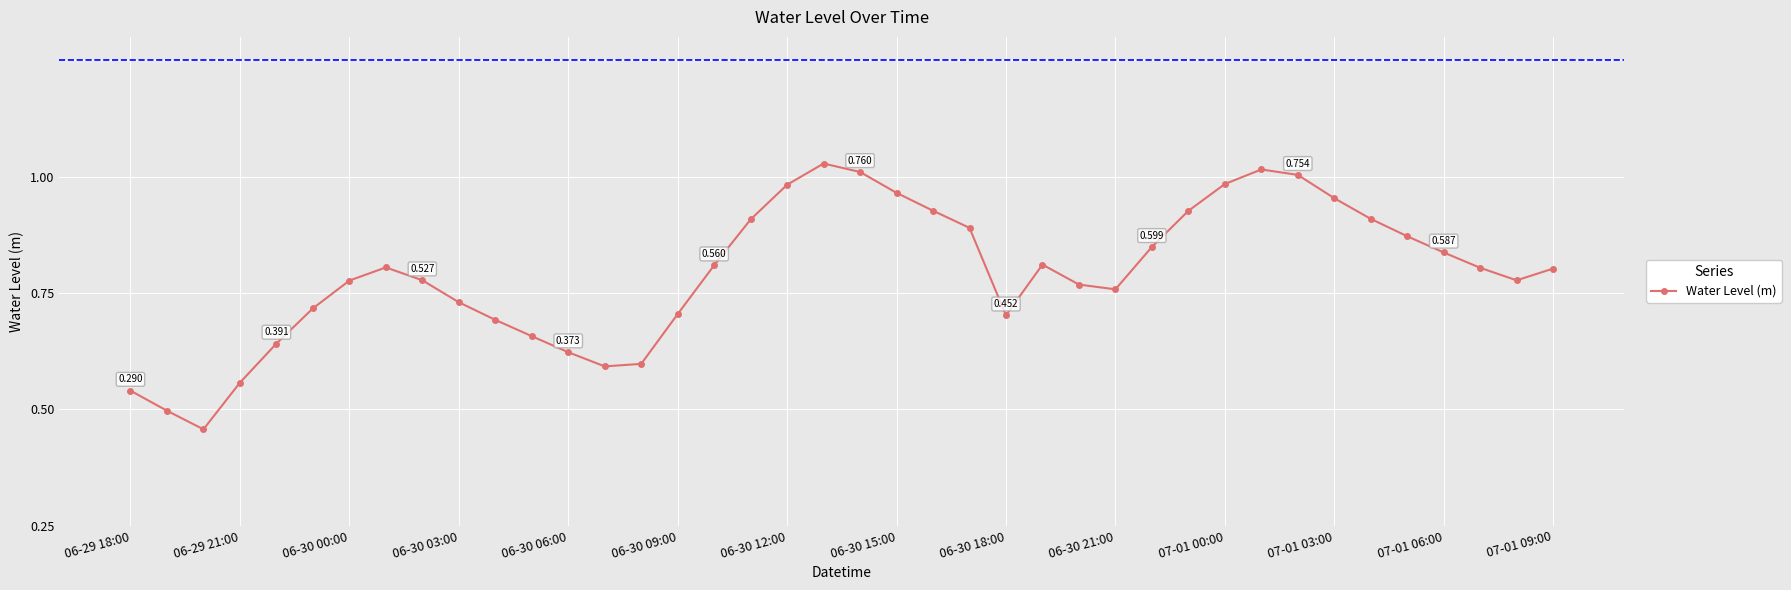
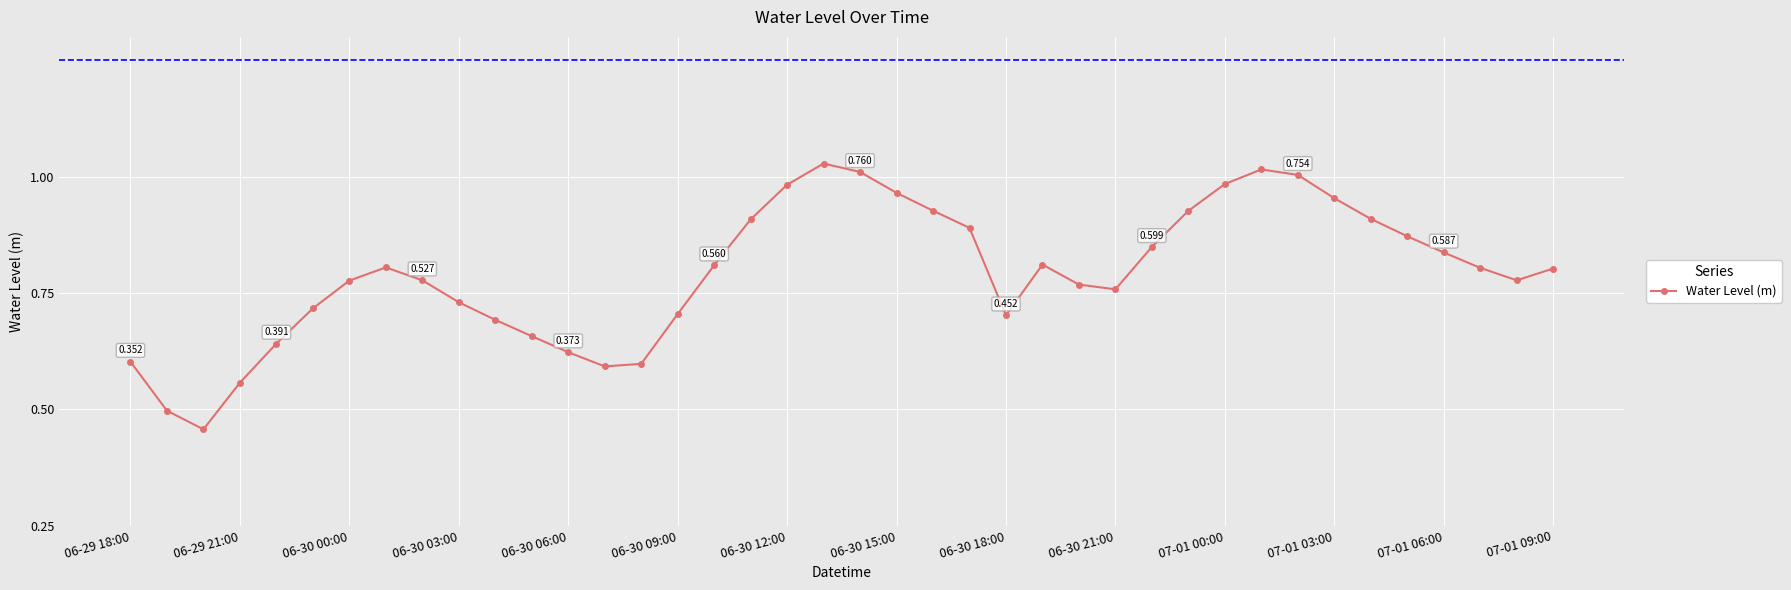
  {
-   "06-29 18:00": 0.290
+   "06-29 18:00": 0.352
  }
